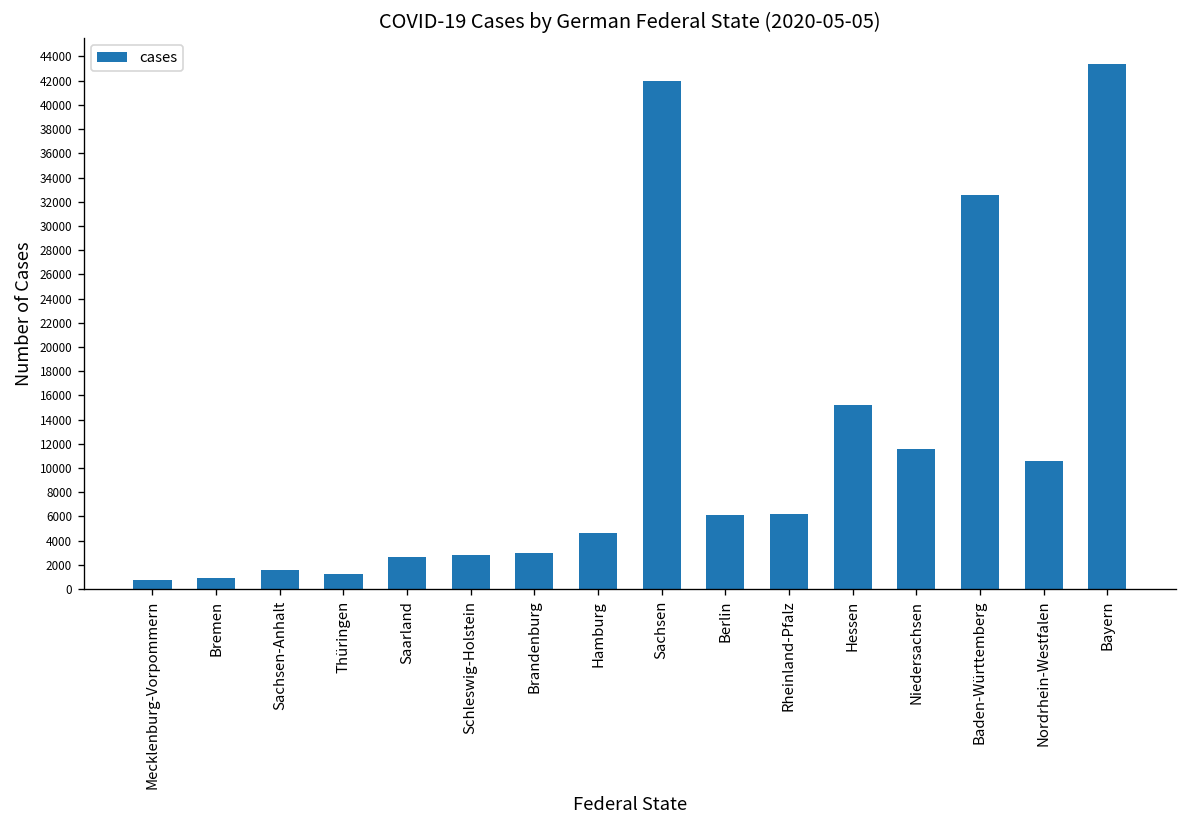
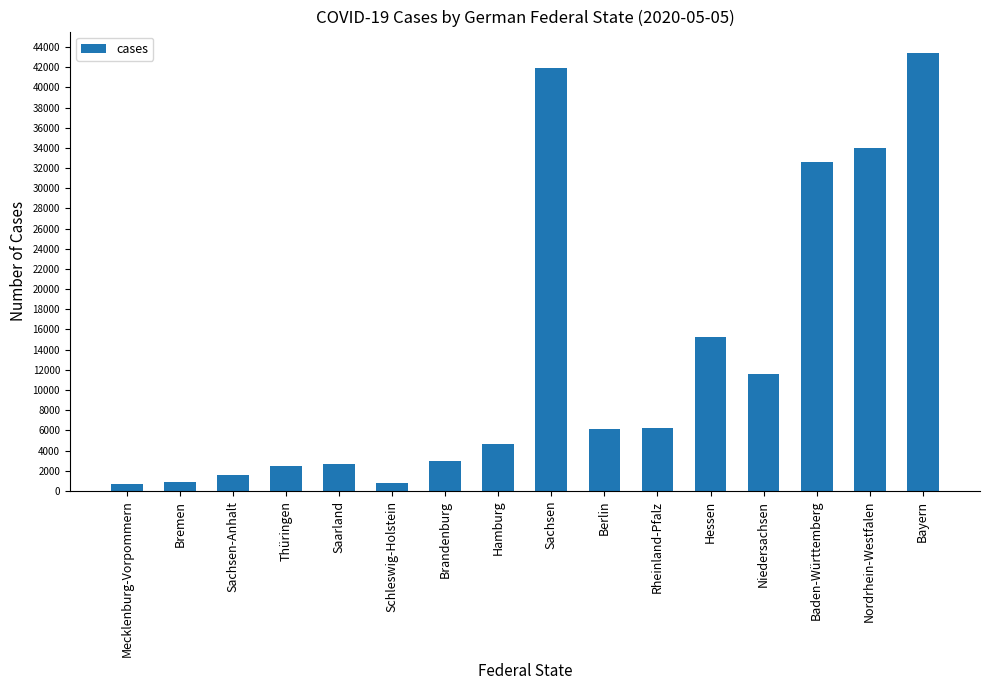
  {
    "Mecklenburg-Vorpommern": 700,
    "Bremen": 900,
    "Sachsen-Anhalt": 1600,
-   "Thüringen": 1300,
+   "Thüringen": 2400,
    "Saarland": 2600,
-   "Schleswig-Holstein": 2800,
+   "Schleswig-Holstein": 800,
    "Brandenburg": 3000,
    "Hamburg": 4700,
    "Sachsen": 41900,
    "Berlin": 6100,
    "Rheinland-Pfalz": 6200,
    "Hessen": 15200,
    "Niedersachsen": 11500,
    "Baden-Württemberg": 32600,
-   "Nordrhein-Westfalen": 10600,
+   "Nordrhein-Westfalen": 34000,
    "Bayern": 43400
  }
